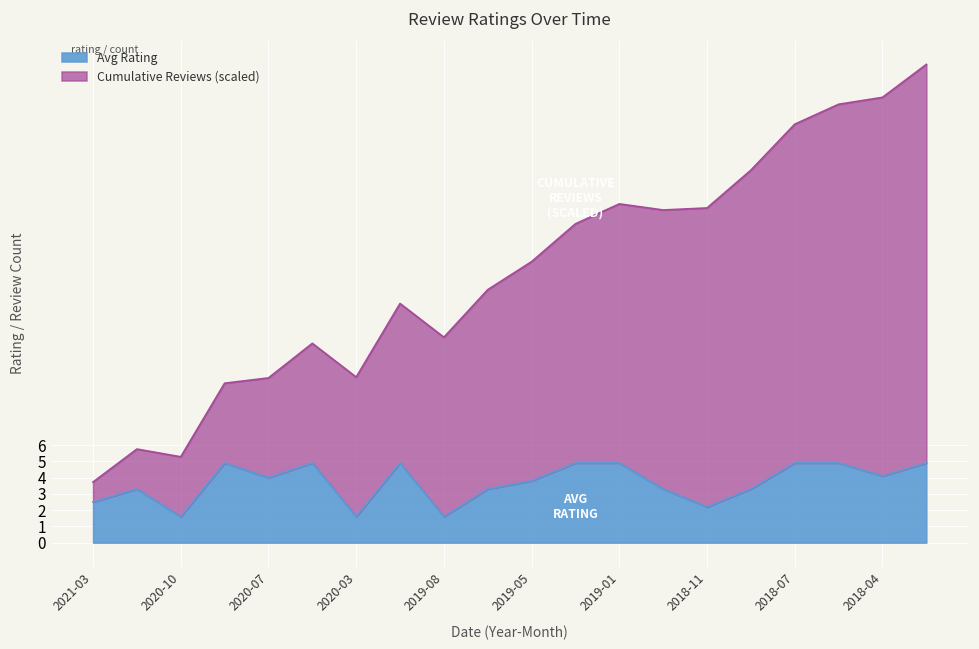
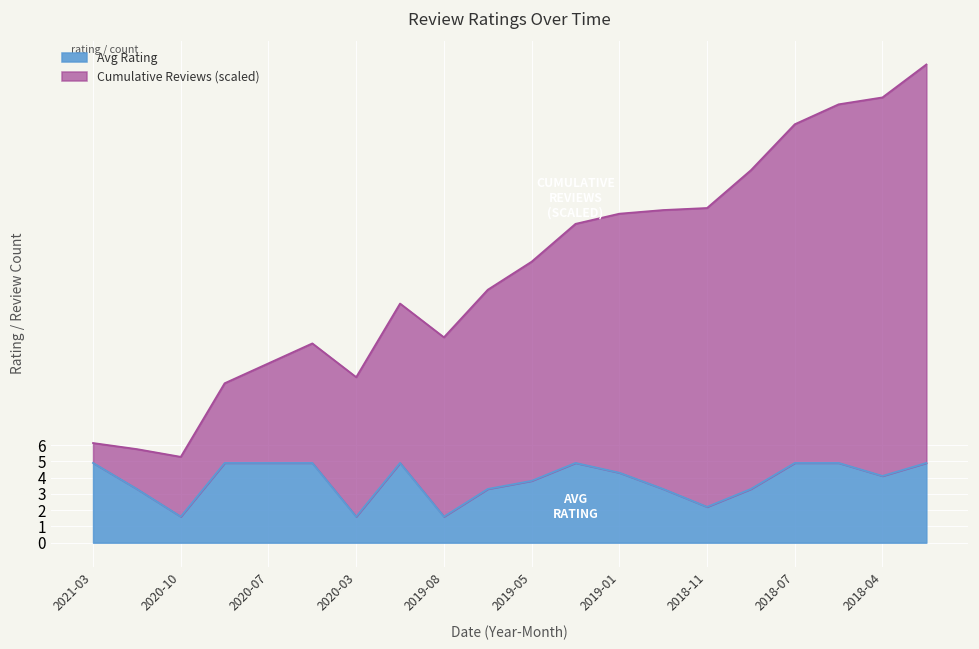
  {
    "Avg Rating": {
-     "2021-03": 2.5,
+     "2021-03": 4.9,
      "2020-10": 1.6,
-     "2020-07": 4.0,
+     "2020-07": 4.9,
      "2020-03": 1.6,
      "2019-08": 1.6,
      "2019-05": 3.8,
-     "2019-01": 4.9,
+     "2019-01": 4.3,
      "2018-11": 2.2,
      "2018-07": 4.9,
      "2018-04": 4.1
    },
    "Cumulative Reviews (scaled)": {
      "2021-03": 1.2,
      "2020-10": 3.7,
      "2020-07": 6.1,
      "2020-03": 8.6,
      "2019-08": 11.0,
      "2019-05": 13.5,
      "2019-01": 15.9,
      "2018-11": 18.4,
      "2018-07": 20.8,
      "2018-04": 23.3
    }
  }
